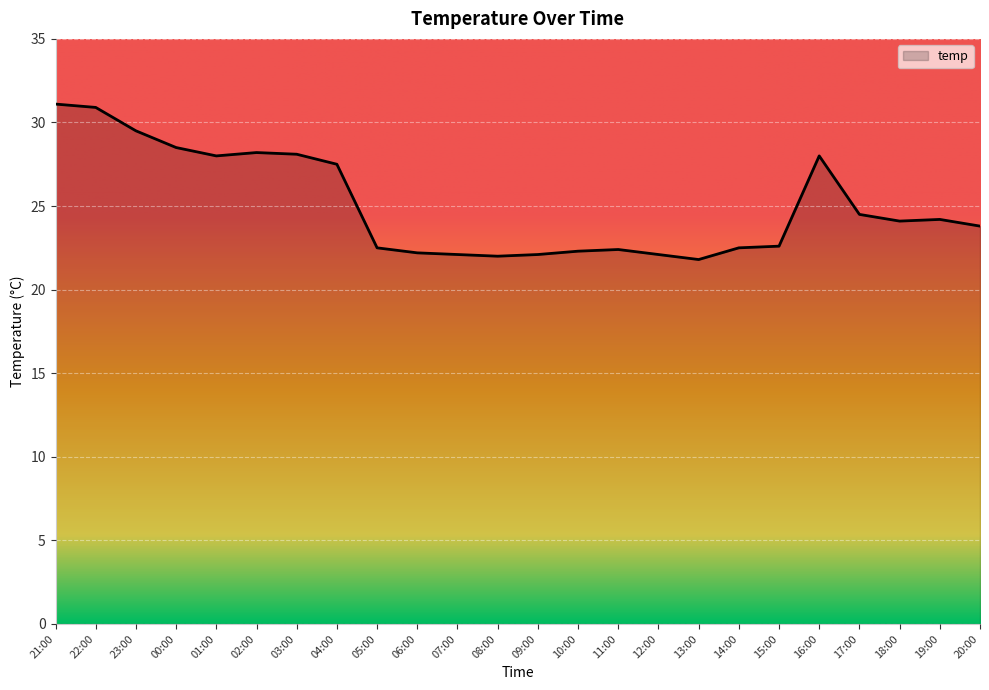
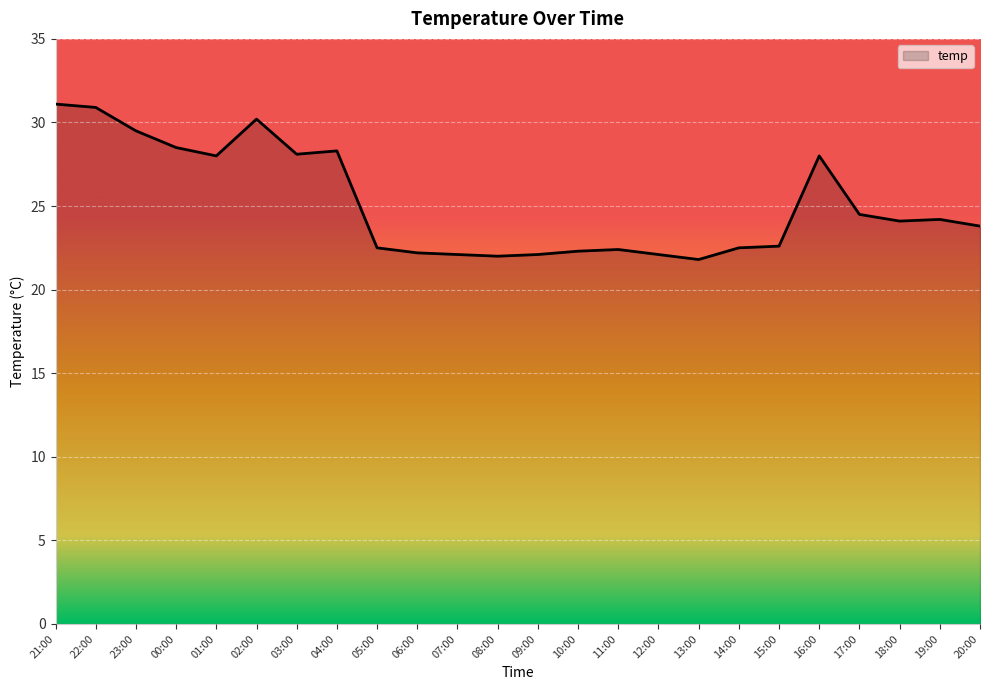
  {
    "21:00": 31.1,
    "22:00": 30.9,
    "23:00": 29.5,
    "00:00": 28.5,
    "01:00": 28.0,
-   "02:00": 28.2,
+   "02:00": 30.2,
    "03:00": 28.1,
-   "04:00": 27.5,
+   "04:00": 28.3,
    "05:00": 22.5,
    "06:00": 22.2,
    "07:00": 22.1,
    "08:00": 22.0,
    "09:00": 22.1,
    "10:00": 22.3,
    "11:00": 22.4,
    "12:00": 22.1,
    "13:00": 21.8,
    "14:00": 22.5,
    "15:00": 22.6,
    "16:00": 28.0,
    "17:00": 24.5,
    "18:00": 24.1,
    "19:00": 24.2,
    "20:00": 23.8
  }
